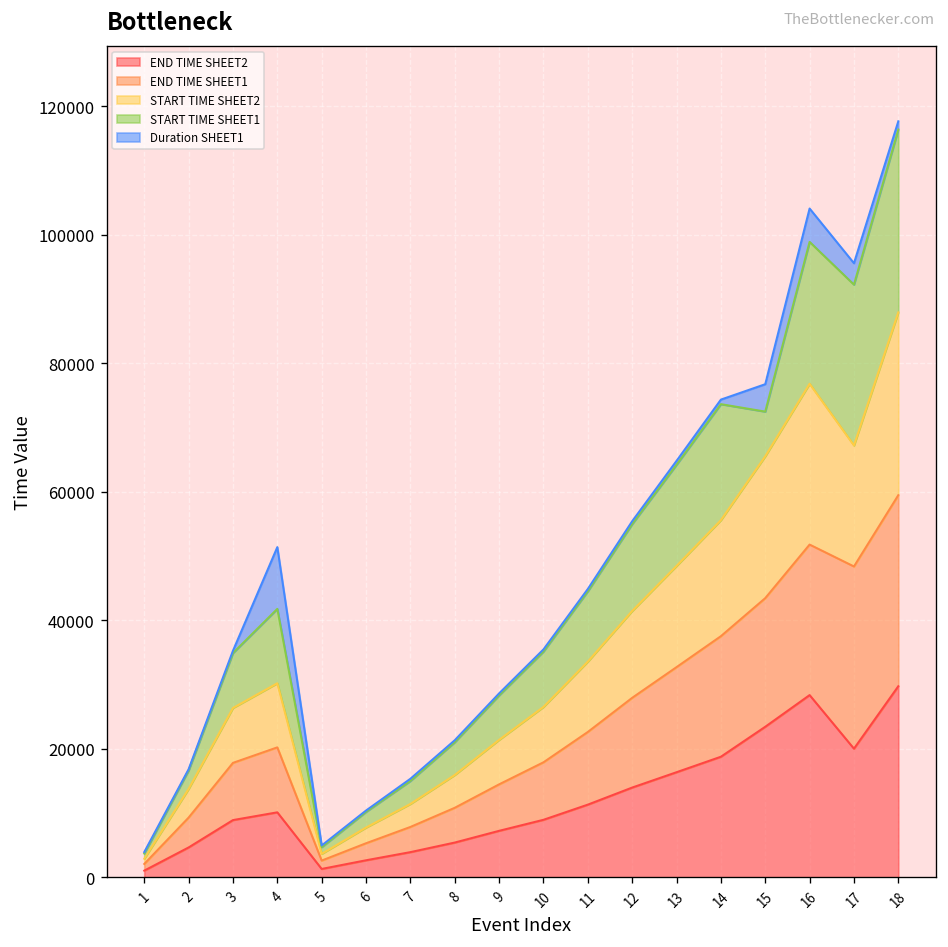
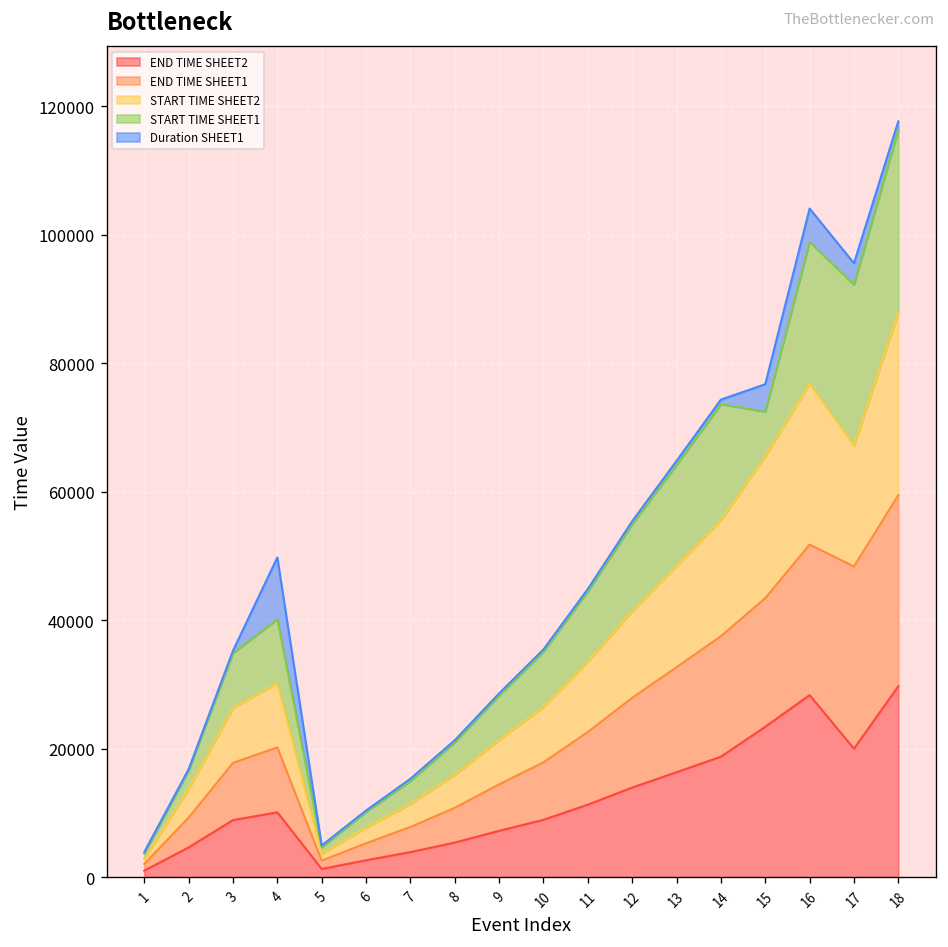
  {
    "START TIME SHEET1": {
-     "4": 12000,
+     "4": 10000,
      "13": 16000,
      "14": 18000,
      "15": 7000,
      "16": 22000,
      "17": 25000,
      "18": 28000
    },
    "Duration SHEET1": {
      "4": 10000,
      "13": 1000,
      "14": 1000,
      "15": 4000,
      "16": 5000,
      "17": 3000,
      "18": 1000
    }
  }
